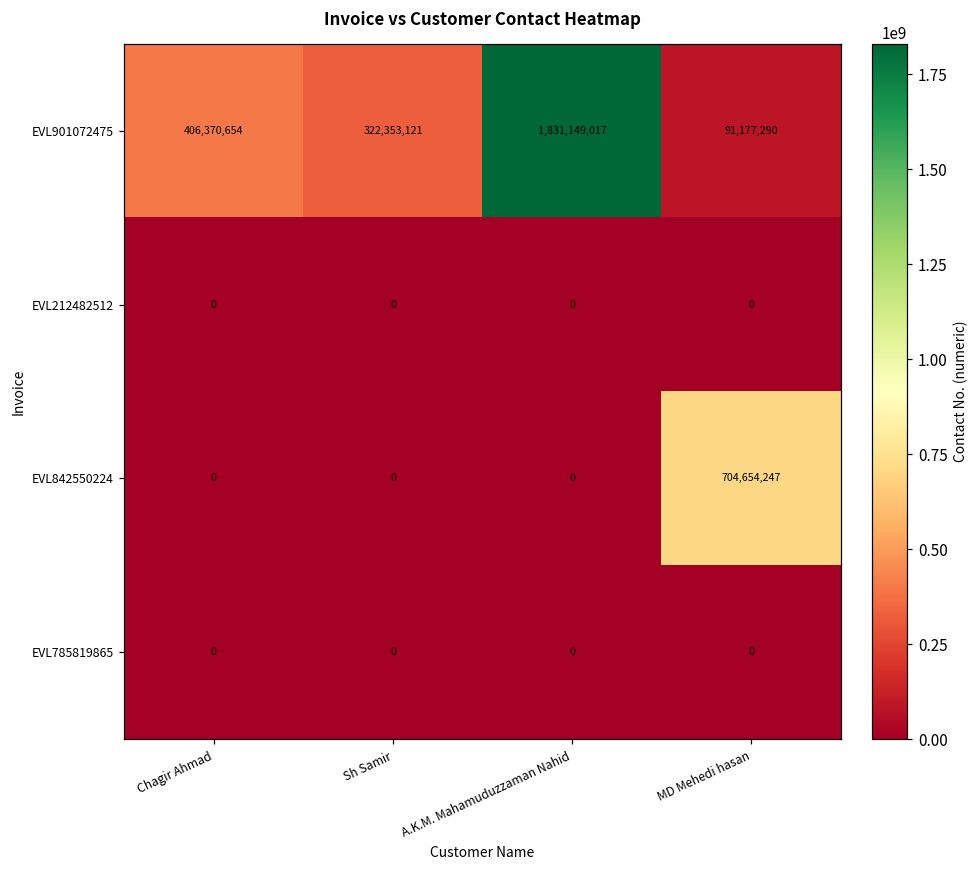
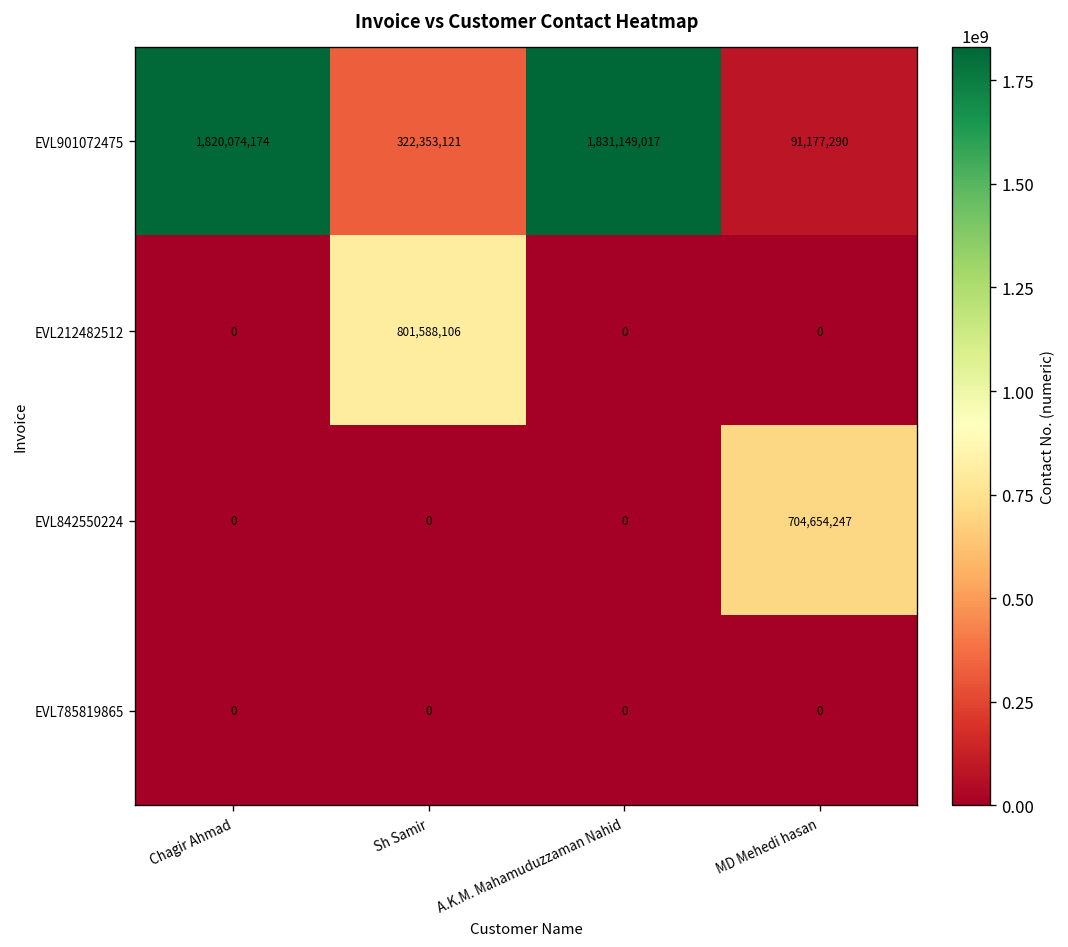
  {
    "EVL901072475": {
-     "Chagir Ahmad": "406,370,654",
+     "Chagir Ahmad": "1,820,074,174",
      "Sh Samir": "322,353,121",
      "A.K.M. Mahamuduzzaman Nahid": "1,831,149,017",
      "MD Mehedi hasan": "91,177,290"
    },
    "EVL212482512": {
      "Chagir Ahmad": "0",
-     "Sh Samir": "0",
+     "Sh Samir": "801,588,106",
      "A.K.M. Mahamuduzzaman Nahid": "0",
      "MD Mehedi hasan": "0"
    },
    "EVL842550224": {
      "Chagir Ahmad": "0",
      "Sh Samir": "0",
      "A.K.M. Mahamuduzzaman Nahid": "0",
      "MD Mehedi hasan": "704,654,247"
    },
    "EVL785819865": {
      "Chagir Ahmad": "0",
      "Sh Samir": "0",
      "A.K.M. Mahamuduzzaman Nahid": "0",
      "MD Mehedi hasan": "0"
    }
  }
